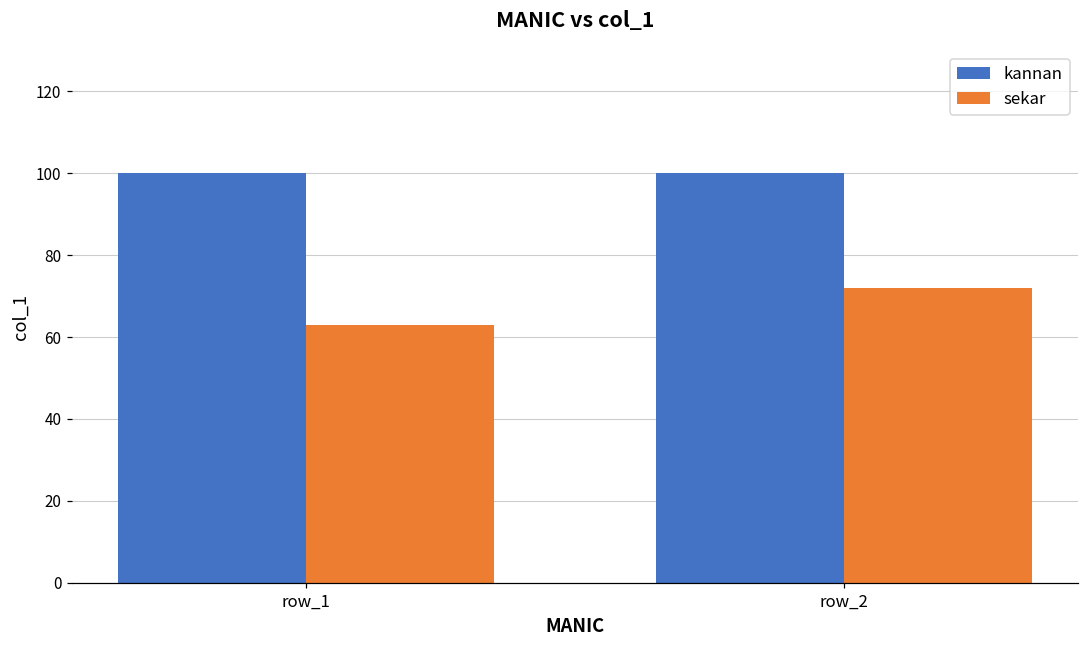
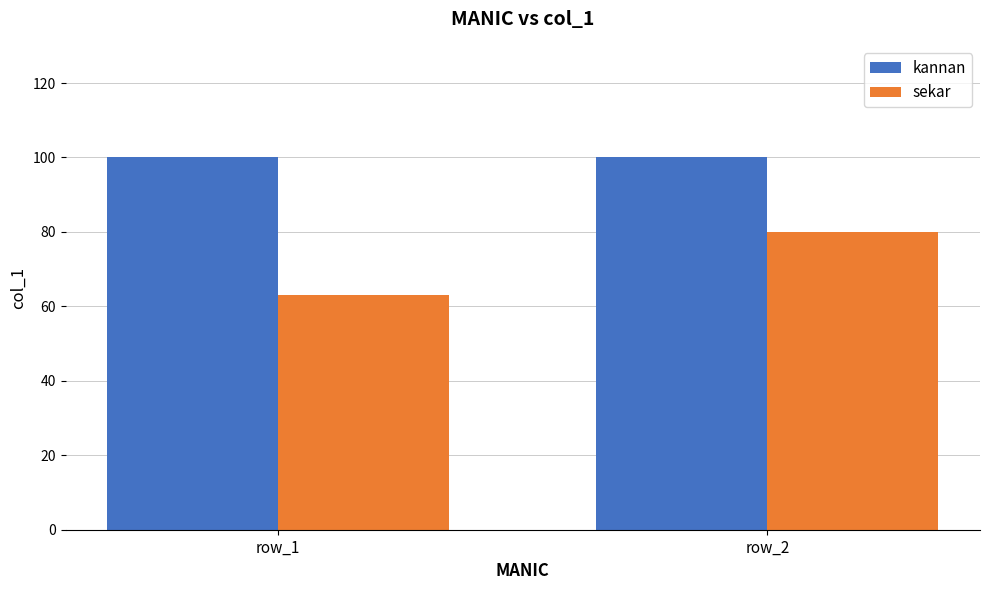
  {
    "kannan": {
      "row_1": 100,
      "row_2": 100
    },
    "sekar": {
      "row_1": 63,
-     "row_2": 72
+     "row_2": 80
    }
  }
